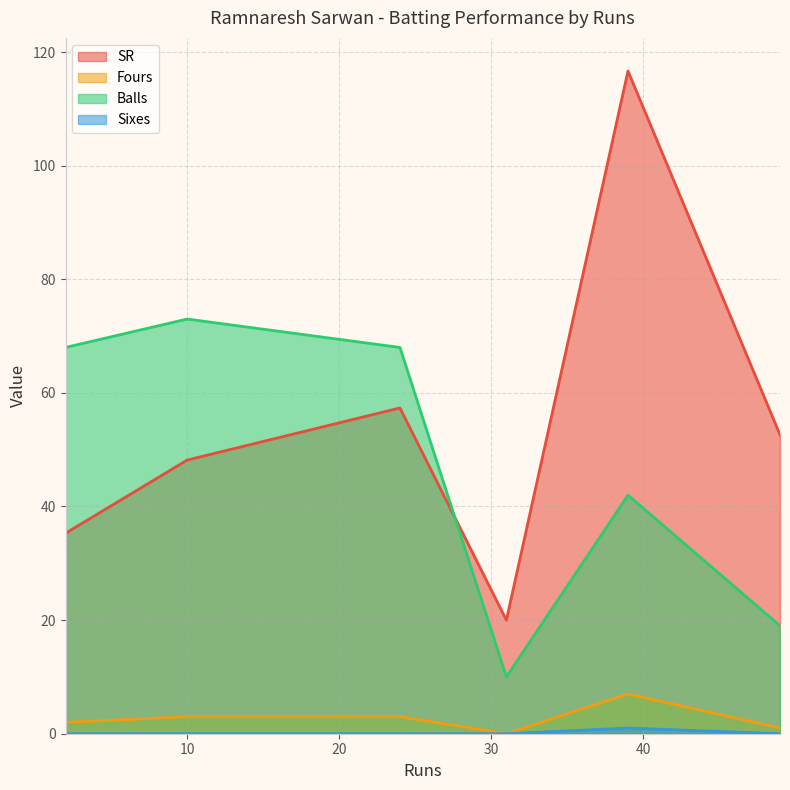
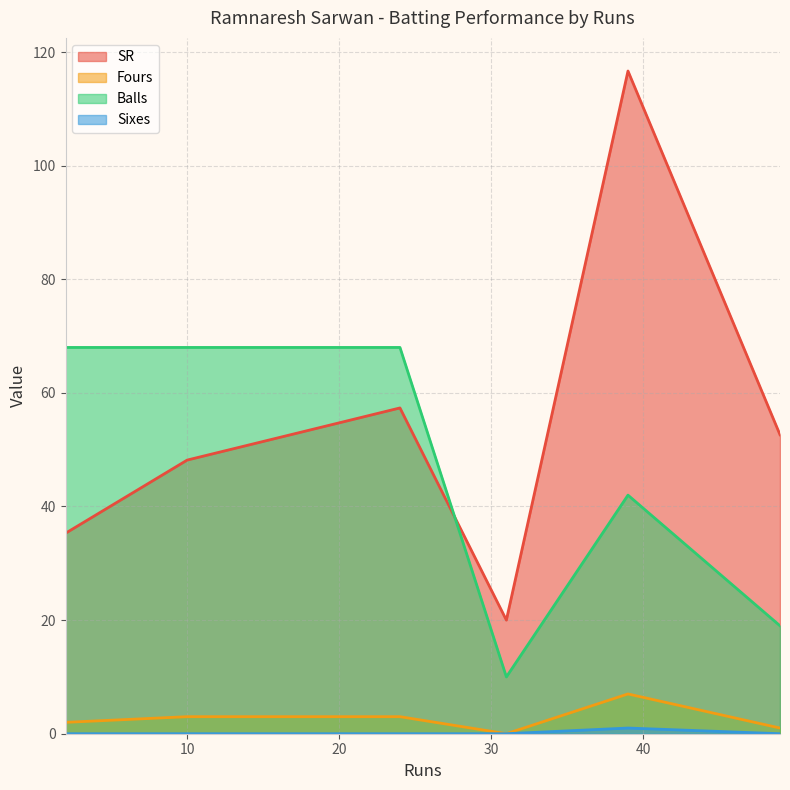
  {
    "SR": {
      "10": 48
    },
    "Fours": {
      "10": 3
    },
    "Balls": {
-     "10": 73
+     "10": 68
    },
    "Sixes": {
      "10": 0
    }
  }
